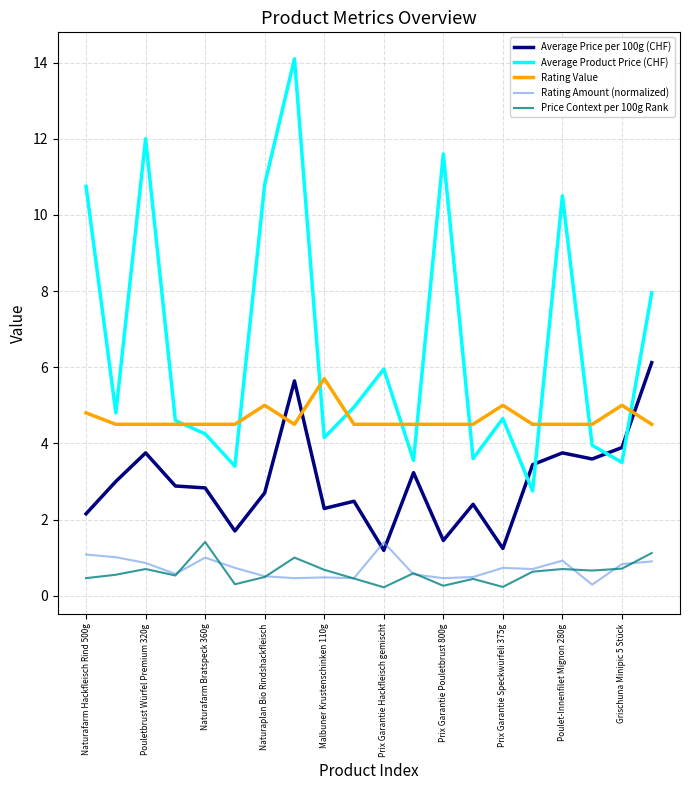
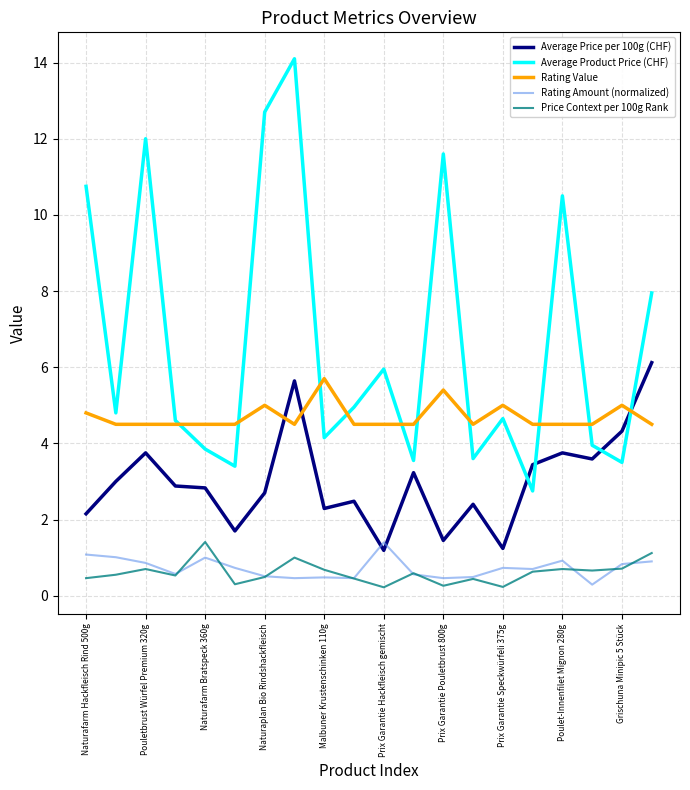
  {
    "Average Price per 100g (CHF)": {
      "Naturafarm Hackfleisch Rind 500g": 2.2,
      "Pouletbrust Würfel Premium 320g": 3.8,
      "Naturafarm Bratspeck 360g": 2.8,
      "Naturaplan Bio Rindshackfleisch": 2.7,
      "Malbuner Krustenschinken 110g": 2.3,
      "Prix Garantie Hackfleisch gemischt": 1.2,
      "Prix Garantie Pouletbrust 800g": 1.5,
      "Prix Garantie Speckwürfeli 375g": 1.2,
      "Poulet-Innenfilet Mignon 280g": 3.8,
-     "Grischuna Minipic 5 Stück": 3.9
+     "Grischuna Minipic 5 Stück": 4.3
    },
    "Average Product Price (CHF)": {
      "Naturafarm Hackfleisch Rind 500g": 10.8,
      "Pouletbrust Würfel Premium 320g": 12.0,
-     "Naturafarm Bratspeck 360g": 4.3,
-     "Naturaplan Bio Rindshackfleisch": 10.8,
+     "Naturafarm Bratspeck 360g": 3.9,
+     "Naturaplan Bio Rindshackfleisch": 12.7,
      "Malbuner Krustenschinken 110g": 4.2,
      "Prix Garantie Hackfleisch gemischt": 6.0,
      "Prix Garantie Pouletbrust 800g": 11.6,
      "Prix Garantie Speckwürfeli 375g": 4.7,
      "Poulet-Innenfilet Mignon 280g": 10.5,
      "Grischuna Minipic 5 Stück": 3.5
    },
    "Rating Value": {
      "Naturafarm Hackfleisch Rind 500g": 4.8,
      "Pouletbrust Würfel Premium 320g": 4.5,
      "Naturafarm Bratspeck 360g": 4.5,
      "Naturaplan Bio Rindshackfleisch": 5.0,
      "Malbuner Krustenschinken 110g": 5.7,
      "Prix Garantie Hackfleisch gemischt": 4.5,
-     "Prix Garantie Pouletbrust 800g": 4.5,
+     "Prix Garantie Pouletbrust 800g": 5.4,
      "Prix Garantie Speckwürfeli 375g": 5.0,
      "Poulet-Innenfilet Mignon 280g": 4.5,
      "Grischuna Minipic 5 Stück": 5.0
    },
    "Rating Amount (normalized)": {
      "Naturafarm Hackfleisch Rind 500g": 1.1,
      "Pouletbrust Würfel Premium 320g": 0.9,
      "Naturafarm Bratspeck 360g": 1.0,
      "Malbuner Krustenschinken 110g": 0.5,
      "Prix Garantie Hackfleisch gemischt": 1.4,
      "Prix Garantie Pouletbrust 800g": 0.5,
      "Prix Garantie Speckwürfeli 375g": 0.7,
      "Poulet-Innenfilet Mignon 280g": 0.9,
      "Grischuna Minipic 5 Stück": 0.8
    },
    "Price Context per 100g Rank": {
      "Naturafarm Hackfleisch Rind 500g": 0.5,
      "Pouletbrust Würfel Premium 320g": 0.7,
      "Naturafarm Bratspeck 360g": 1.4,
      "Malbuner Krustenschinken 110g": 0.7,
      "Prix Garantie Hackfleisch gemischt": 0.2,
      "Prix Garantie Pouletbrust 800g": 0.3,
      "Prix Garantie Speckwürfeli 375g": 0.2,
      "Poulet-Innenfilet Mignon 280g": 0.7,
      "Grischuna Minipic 5 Stück": 0.7
    }
  }
